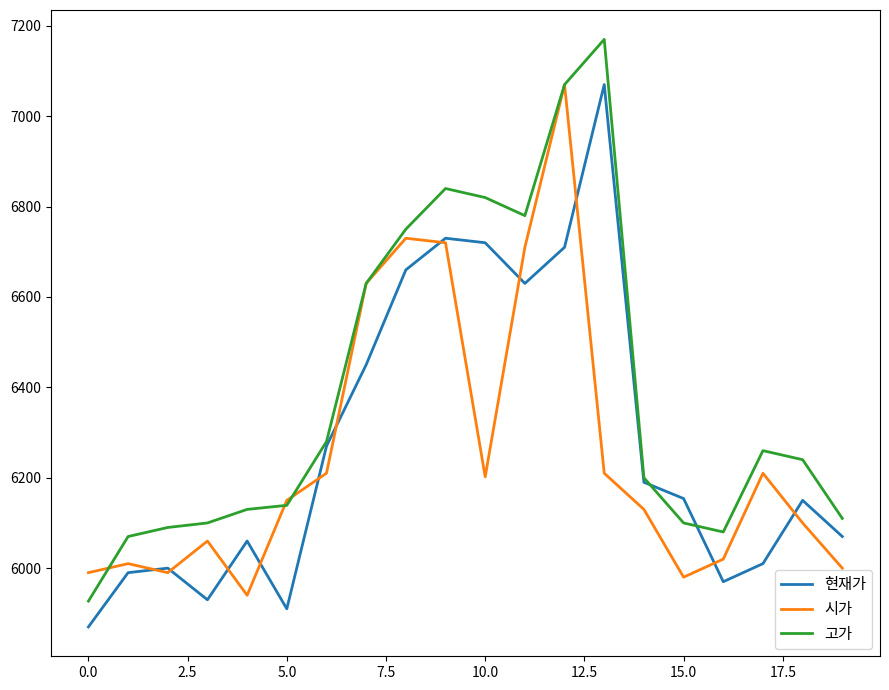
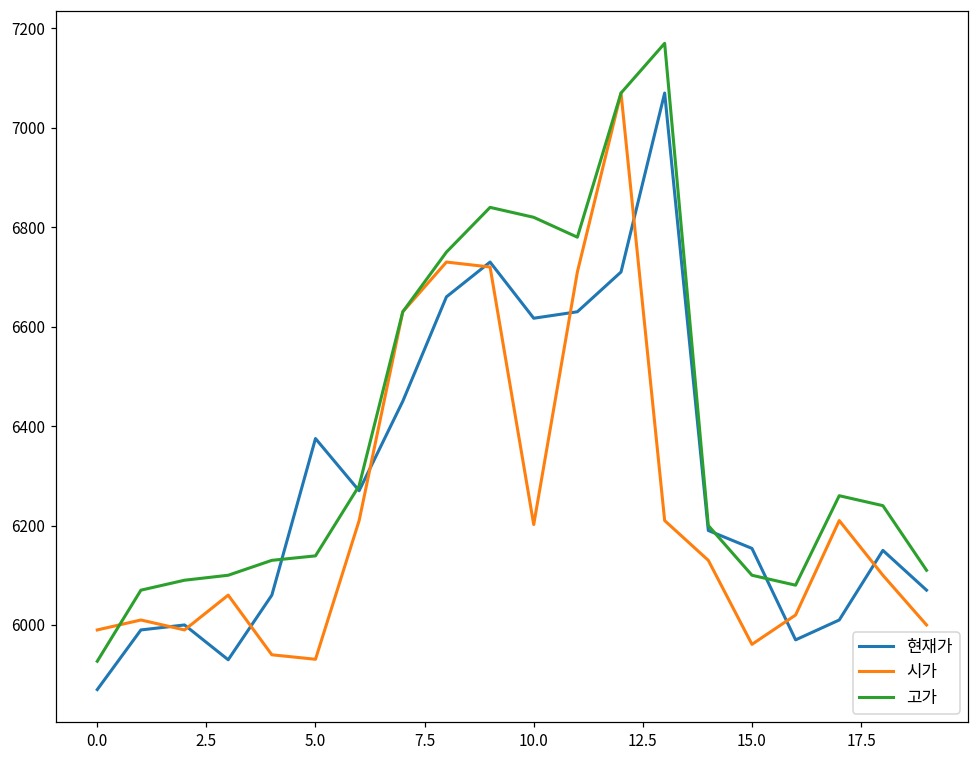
  {
    "현재가": {
      "0.0": 5870,
-     "5.0": 5910,
-     "10.0": 6720,
+     "5.0": 6380,
+     "10.0": 6620,
      "15.0": 6150
    },
    "시가": {
      "0.0": 5990,
-     "5.0": 6150,
+     "5.0": 5930,
      "10.0": 6200,
-     "15.0": 5980
+     "15.0": 5960
    },
    "고가": {
      "0.0": 5930,
      "5.0": 6140,
      "10.0": 6820,
      "15.0": 6100
    }
  }
